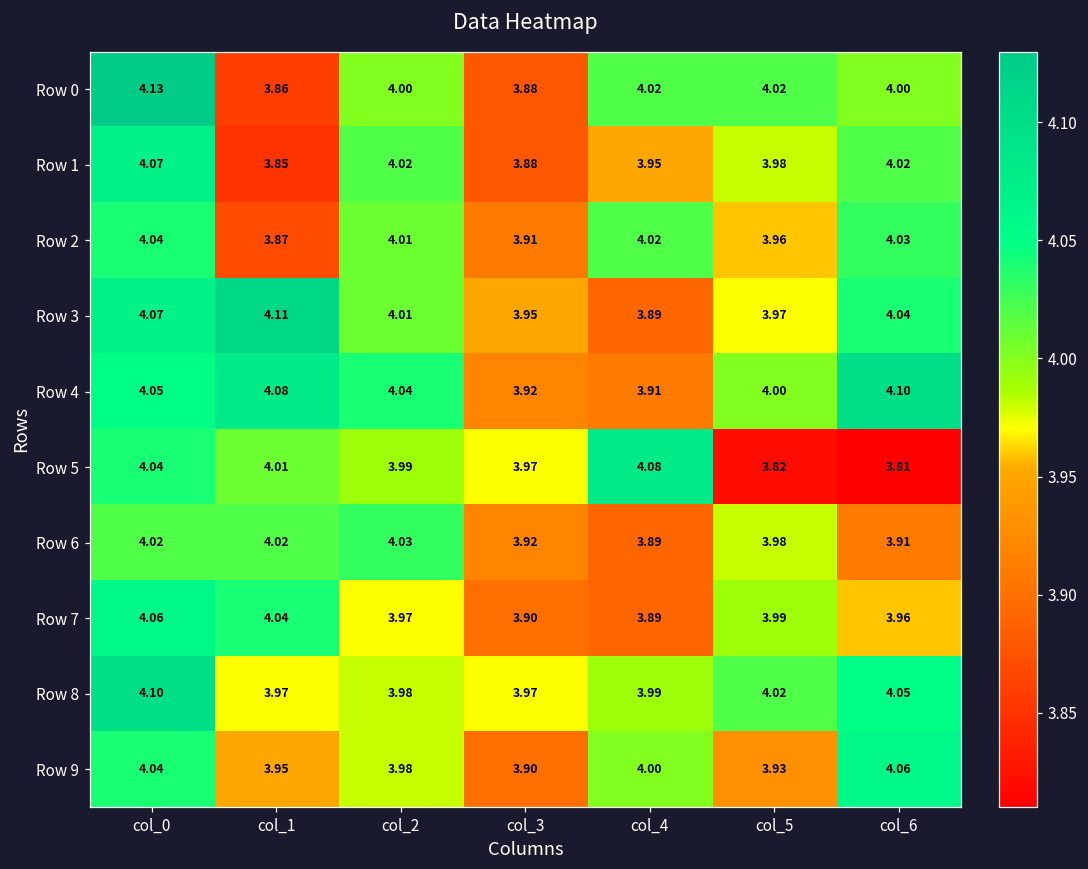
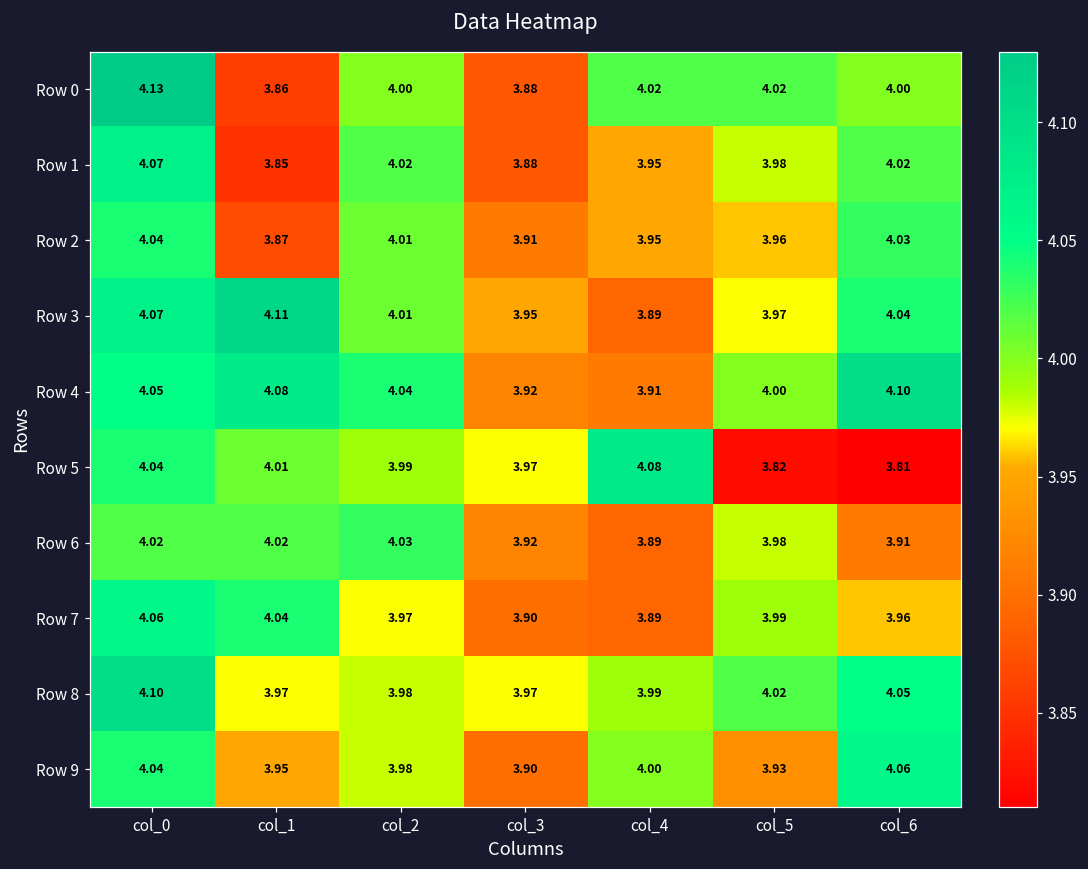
  {
    "Row 0": {
      "col_0": 4.13,
      "col_1": 3.86,
      "col_2": 4.00,
      "col_3": 3.88,
      "col_4": 4.02,
      "col_5": 4.02,
      "col_6": 4.00
    },
    "Row 1": {
      "col_0": 4.07,
      "col_1": 3.85,
      "col_2": 4.02,
      "col_3": 3.88,
      "col_4": 3.95,
      "col_5": 3.98,
      "col_6": 4.02
    },
    "Row 2": {
      "col_0": 4.04,
      "col_1": 3.87,
      "col_2": 4.01,
      "col_3": 3.91,
-     "col_4": 4.02,
+     "col_4": 3.95,
      "col_5": 3.96,
      "col_6": 4.03
    },
    "Row 3": {
      "col_0": 4.07,
      "col_1": 4.11,
      "col_2": 4.01,
      "col_3": 3.95,
      "col_4": 3.89,
      "col_5": 3.97,
      "col_6": 4.04
    },
    "Row 4": {
      "col_0": 4.05,
      "col_1": 4.08,
      "col_2": 4.04,
      "col_3": 3.92,
      "col_4": 3.91,
      "col_5": 4.00,
      "col_6": 4.10
    },
    "Row 5": {
      "col_0": 4.04,
      "col_1": 4.01,
      "col_2": 3.99,
      "col_3": 3.97,
      "col_4": 4.08,
      "col_5": 3.82,
      "col_6": 3.81
    },
    "Row 6": {
      "col_0": 4.02,
      "col_1": 4.02,
      "col_2": 4.03,
      "col_3": 3.92,
      "col_4": 3.89,
      "col_5": 3.98,
      "col_6": 3.91
    },
    "Row 7": {
      "col_0": 4.06,
      "col_1": 4.04,
      "col_2": 3.97,
      "col_3": 3.90,
      "col_4": 3.89,
      "col_5": 3.99,
      "col_6": 3.96
    },
    "Row 8": {
      "col_0": 4.10,
      "col_1": 3.97,
      "col_2": 3.98,
      "col_3": 3.97,
      "col_4": 3.99,
      "col_5": 4.02,
      "col_6": 4.05
    },
    "Row 9": {
      "col_0": 4.04,
      "col_1": 3.95,
      "col_2": 3.98,
      "col_3": 3.90,
      "col_4": 4.00,
      "col_5": 3.93,
      "col_6": 4.06
    }
  }
